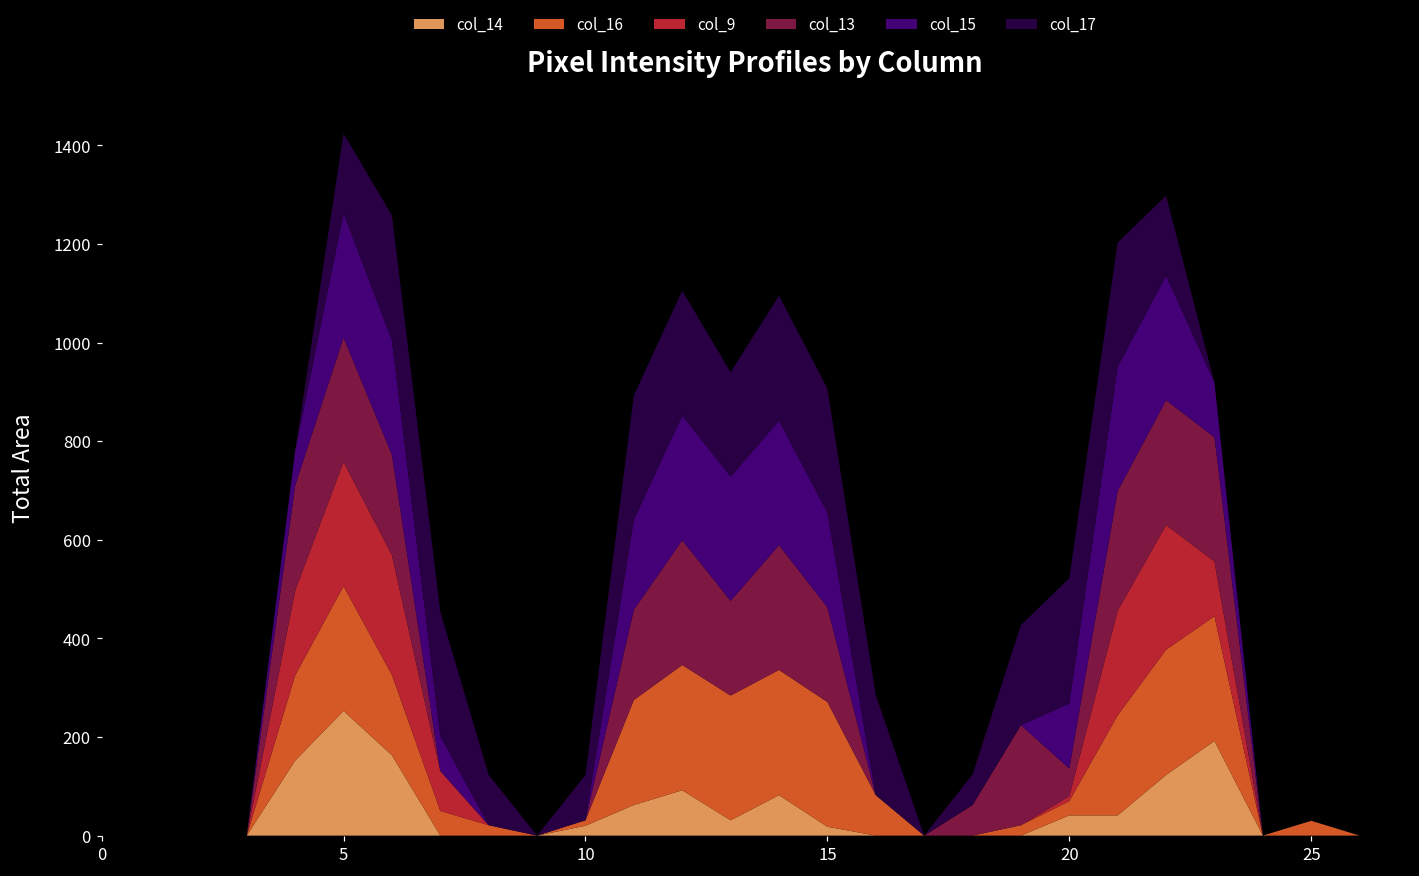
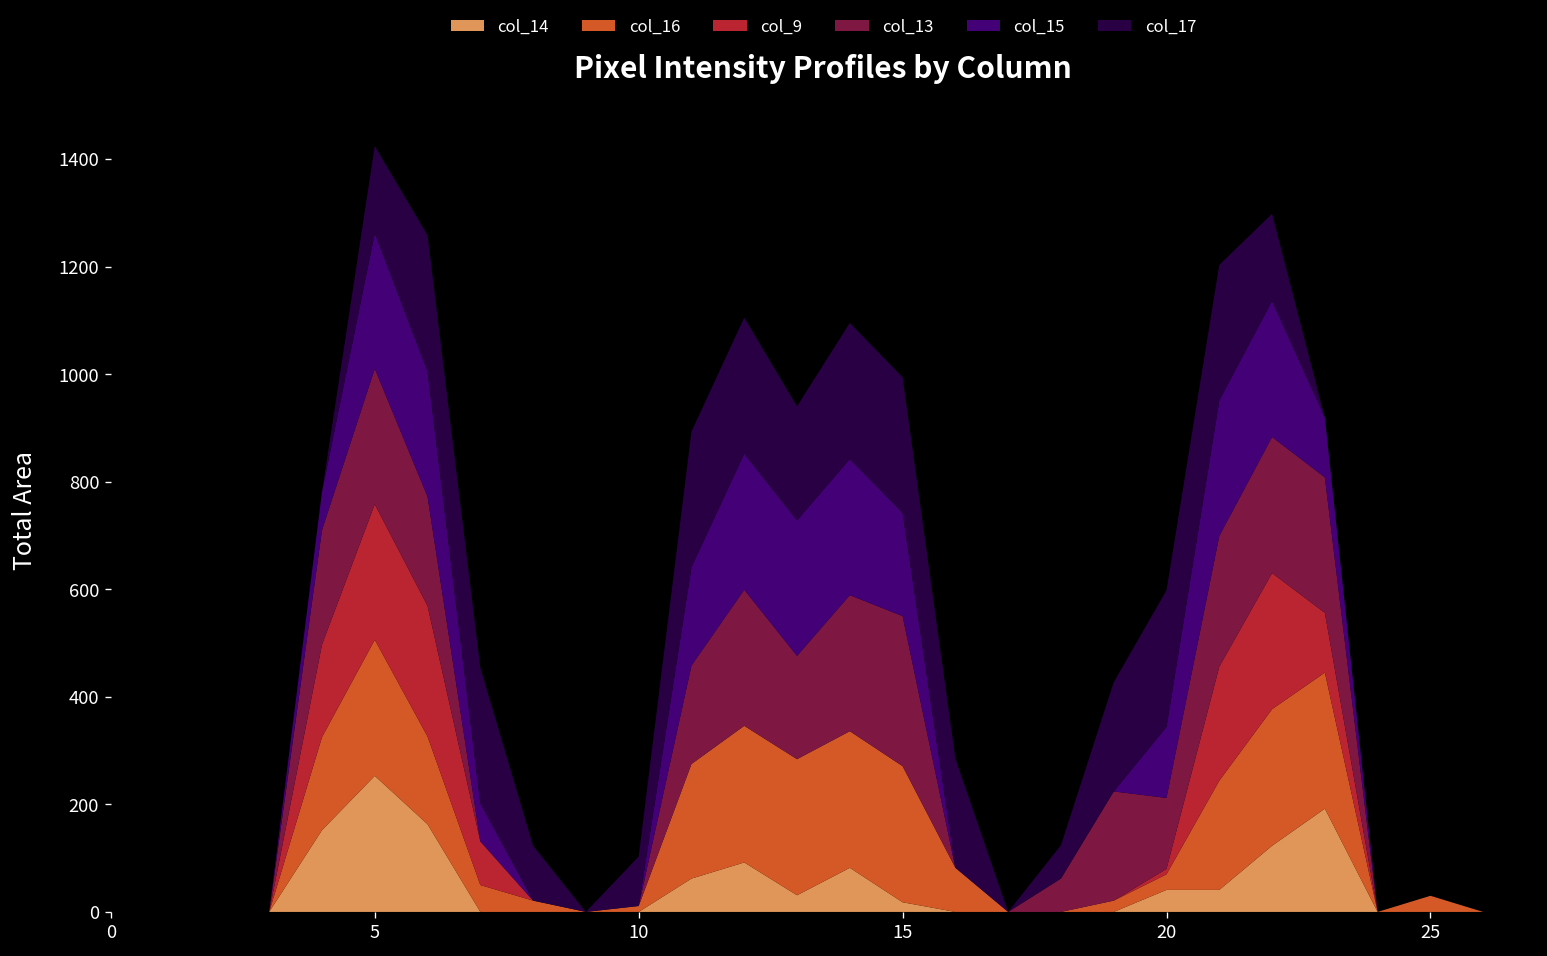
  {
    "col_14": {
      "5": 250,
-     "10": 20,
+     "10": 0,
      "15": 20,
      "20": 40,
      "25": 0
    },
    "col_16": {
      "5": 250,
      "20": 30
    },
    "col_9": {
      "5": 250,
      "20": 10
    },
    "col_13": {
      "5": 250,
-     "15": 190,
-     "20": 60
+     "15": 280,
+     "20": 130
    },
    "col_15": {
      "5": 250,
      "15": 190,
      "20": 130
    },
    "col_17": {
      "5": 160,
      "10": 90,
      "15": 250,
      "20": 250
    }
  }
